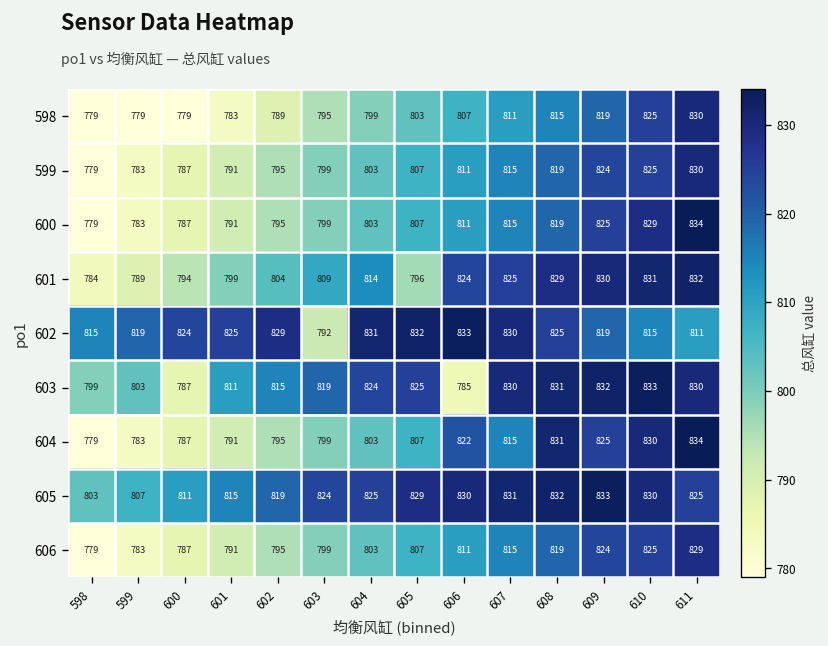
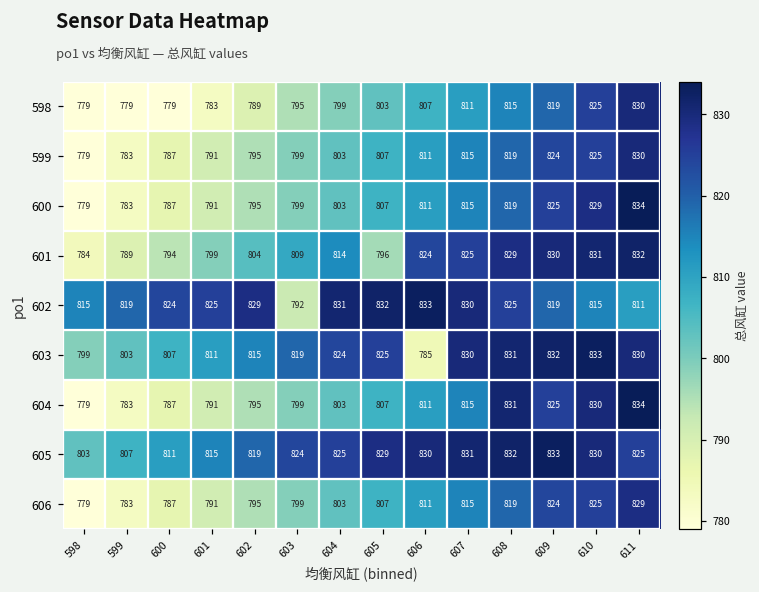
  {
    "598": {
      "598": 779,
      "599": 779,
      "600": 779,
      "601": 783,
      "602": 789,
      "603": 795,
      "604": 799,
      "605": 803,
      "606": 807,
      "607": 811,
      "608": 815,
      "609": 819,
      "610": 825,
      "611": 830
    },
    "599": {
      "598": 779,
      "599": 783,
      "600": 787,
      "601": 791,
      "602": 795,
      "603": 799,
      "604": 803,
      "605": 807,
      "606": 811,
      "607": 815,
      "608": 819,
      "609": 824,
      "610": 825,
      "611": 830
    },
    "600": {
      "598": 779,
      "599": 783,
      "600": 787,
      "601": 791,
      "602": 795,
      "603": 799,
      "604": 803,
      "605": 807,
      "606": 811,
      "607": 815,
      "608": 819,
      "609": 825,
      "610": 829,
      "611": 834
    },
    "601": {
      "598": 784,
      "599": 789,
      "600": 794,
      "601": 799,
      "602": 804,
      "603": 809,
      "604": 814,
      "605": 796,
      "606": 824,
      "607": 825,
      "608": 829,
      "609": 830,
      "610": 831,
      "611": 832
    },
    "602": {
      "598": 815,
      "599": 819,
      "600": 824,
      "601": 825,
      "602": 829,
      "603": 792,
      "604": 831,
      "605": 832,
      "606": 833,
      "607": 830,
      "608": 825,
      "609": 819,
      "610": 815,
      "611": 811
    },
    "603": {
      "598": 799,
      "599": 803,
-     "600": 787,
+     "600": 807,
      "601": 811,
      "602": 815,
      "603": 819,
      "604": 824,
      "605": 825,
      "606": 785,
      "607": 830,
      "608": 831,
      "609": 832,
      "610": 833,
      "611": 830
    },
    "604": {
      "598": 779,
      "599": 783,
      "600": 787,
      "601": 791,
      "602": 795,
      "603": 799,
      "604": 803,
      "605": 807,
-     "606": 822,
+     "606": 811,
      "607": 815,
      "608": 831,
      "609": 825,
      "610": 830,
      "611": 834
    },
    "605": {
      "598": 803,
      "599": 807,
      "600": 811,
      "601": 815,
      "602": 819,
      "603": 824,
      "604": 825,
      "605": 829,
      "606": 830,
      "607": 831,
      "608": 832,
      "609": 833,
      "610": 830,
      "611": 825
    },
    "606": {
      "598": 779,
      "599": 783,
      "600": 787,
      "601": 791,
      "602": 795,
      "603": 799,
      "604": 803,
      "605": 807,
      "606": 811,
      "607": 815,
      "608": 819,
      "609": 824,
      "610": 825,
      "611": 829
    }
  }
